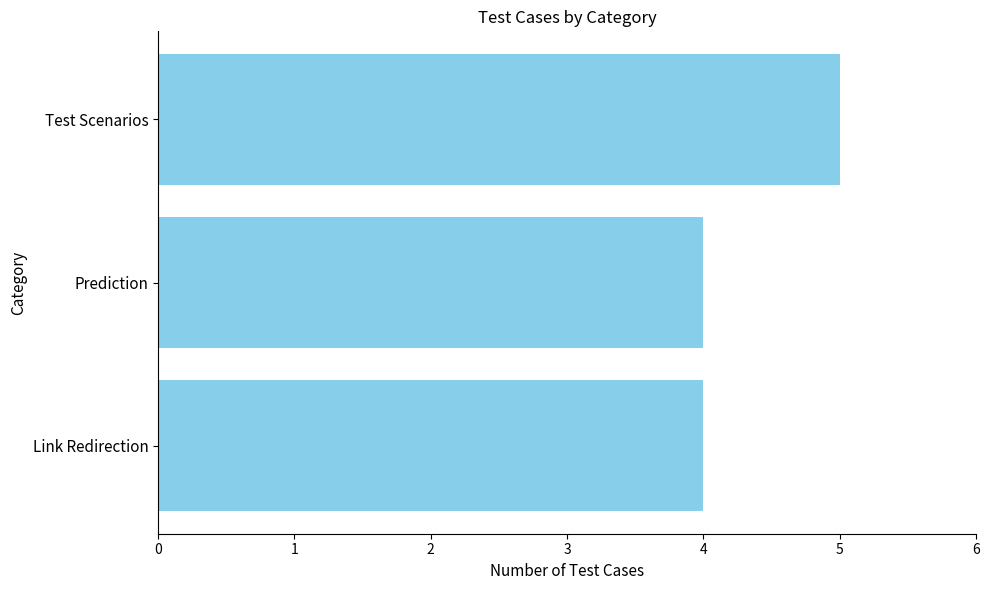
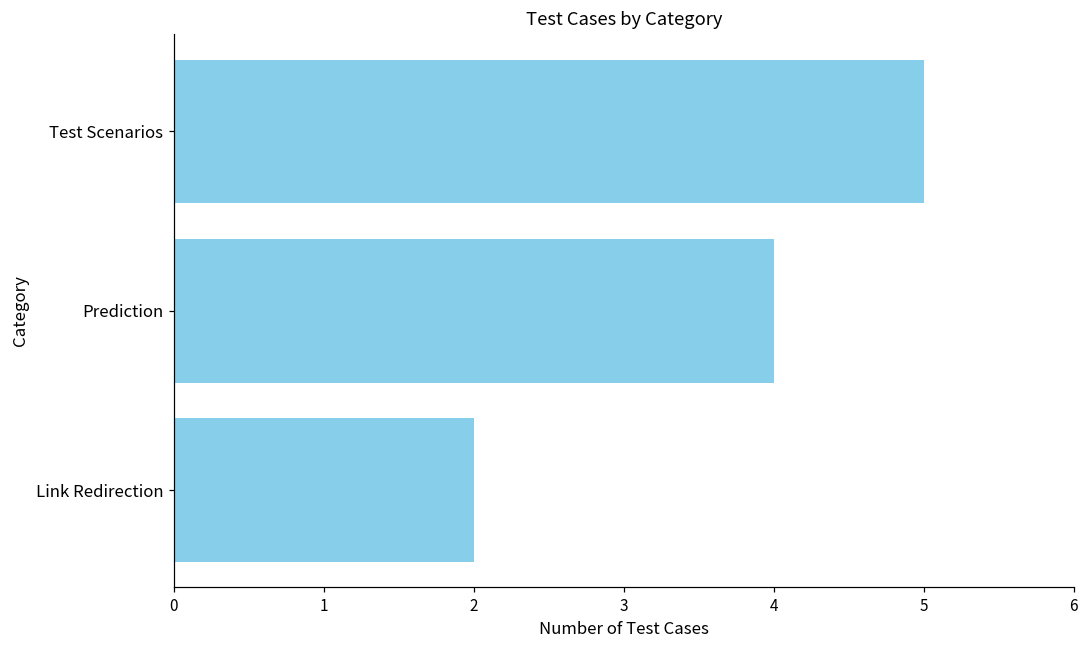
  {
    "Test Scenarios": 5,
    "Prediction": 4,
-   "Link Redirection": 4
+   "Link Redirection": 2
  }
